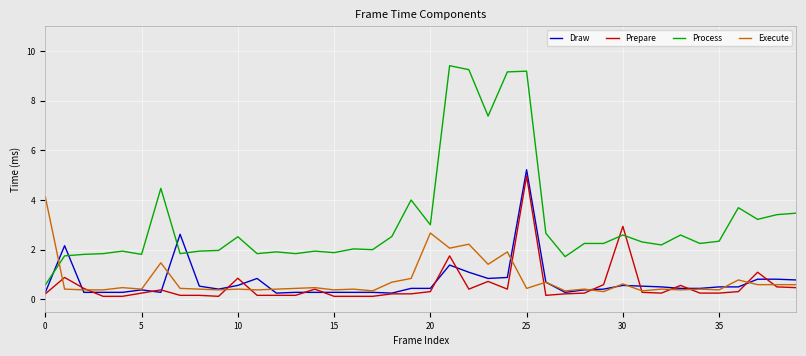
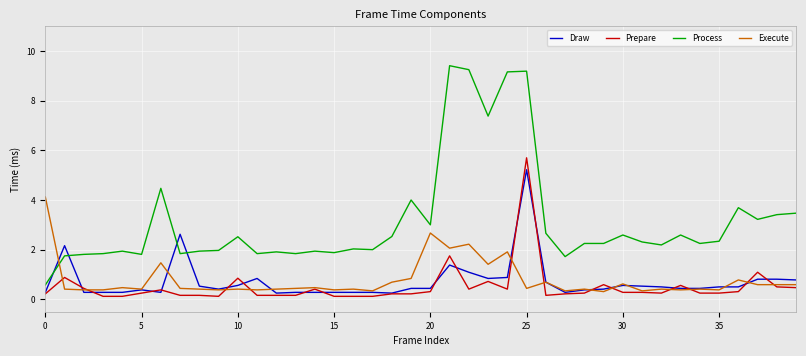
  {
    "Draw": {
      "10": 0.6,
      "20": 0.4,
      "25": 5.2,
      "35": 0.5
    },
    "Prepare": {
      "5": 0.3,
      "10": 0.9,
      "15": 0.1,
      "20": 0.3,
-     "25": 5.0,
-     "30": 2.9,
+     "25": 5.7,
+     "30": 0.3,
      "35": 0.3
    },
    "Process": {
      "0": 0.6,
      "5": 1.8,
      "10": 2.5,
      "15": 1.9,
      "20": 3.0,
      "25": 9.2,
      "30": 2.6,
      "35": 2.3
    },
    "Execute": {
      "0": 4.1,
      "10": 0.4,
      "20": 2.7,
      "25": 0.4,
      "35": 0.4
    }
  }
